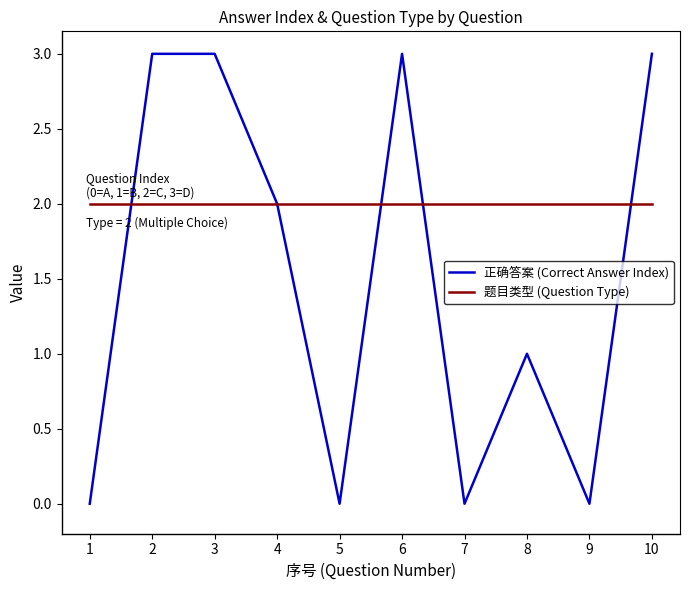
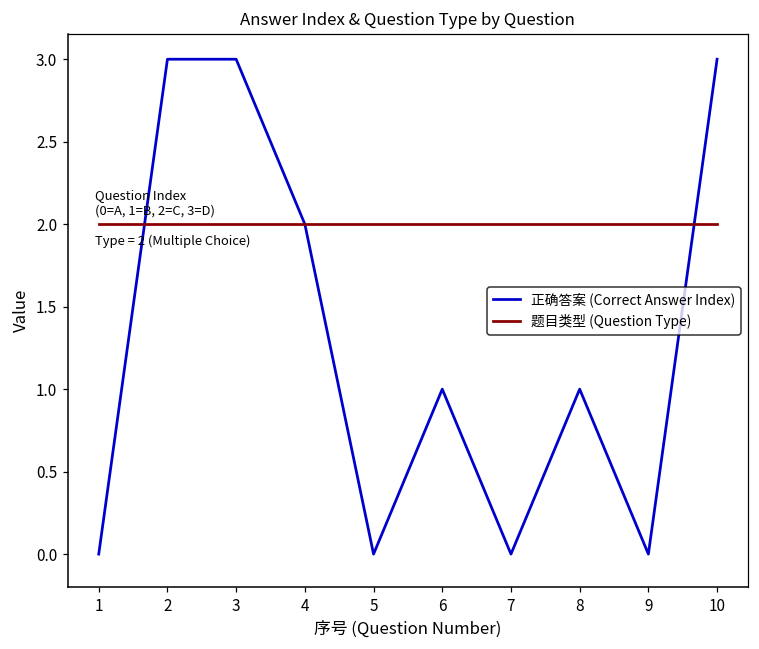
  {
    "正确答案 (Correct Answer Index)": {
      "1": 0,
      "2": 3,
      "3": 3,
      "5": 0,
-     "6": 3,
+     "6": 1,
      "7": 0,
      "8": 1,
      "9": 0,
      "10": 3
    },
    "题目类型 (Question Type)": {
      "5": 2,
      "6": 2,
      "7": 2,
      "8": 2,
      "9": 2,
      "10": 2
    }
  }
